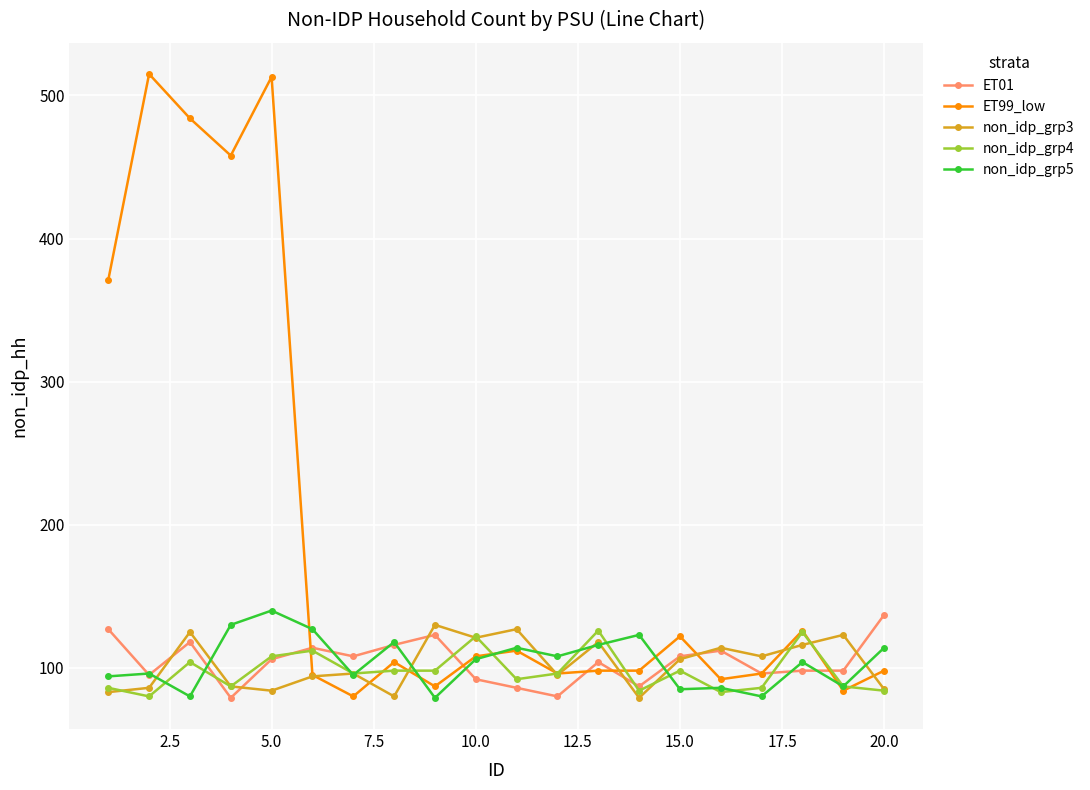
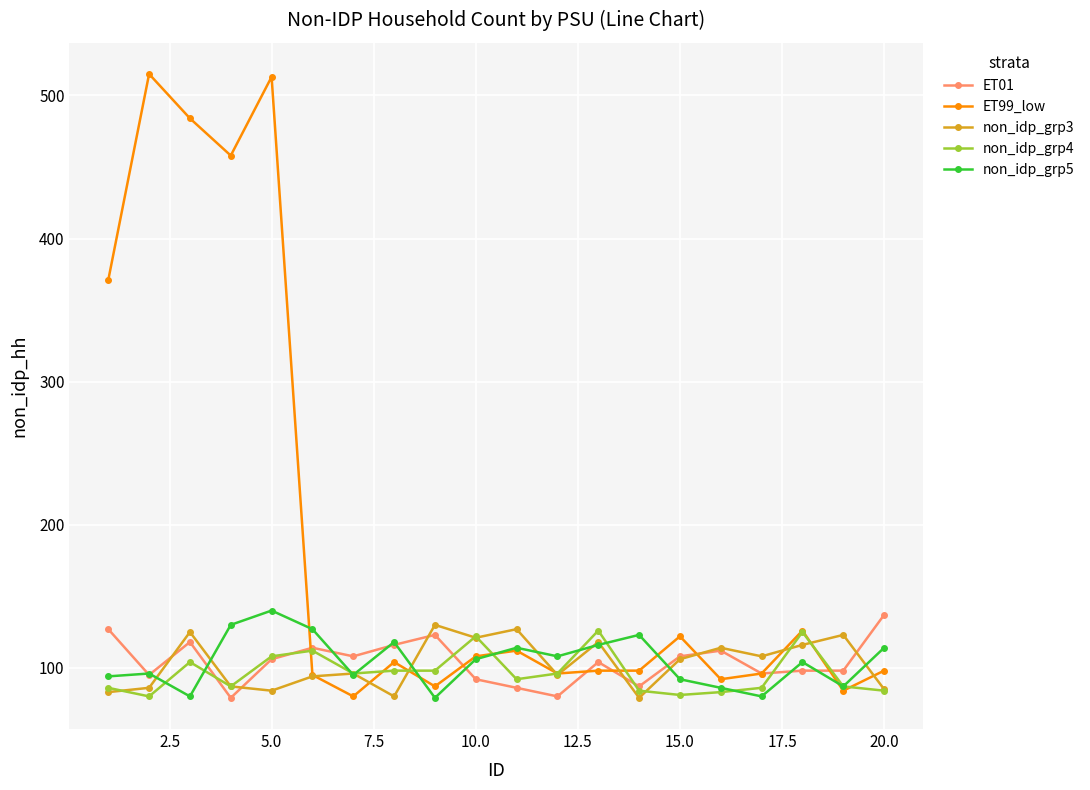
  {
    "ET01": {
      "5.0": 106,
      "10.0": 92,
      "15.0": 108,
      "20.0": 137
    },
    "non_idp_grp4": {
      "5.0": 108,
-     "15.0": 98
+     "15.0": 81
    },
    "non_idp_grp5": {
      "5.0": 140,
      "10.0": 106,
-     "15.0": 85,
+     "15.0": 92,
      "20.0": 114
    }
  }
